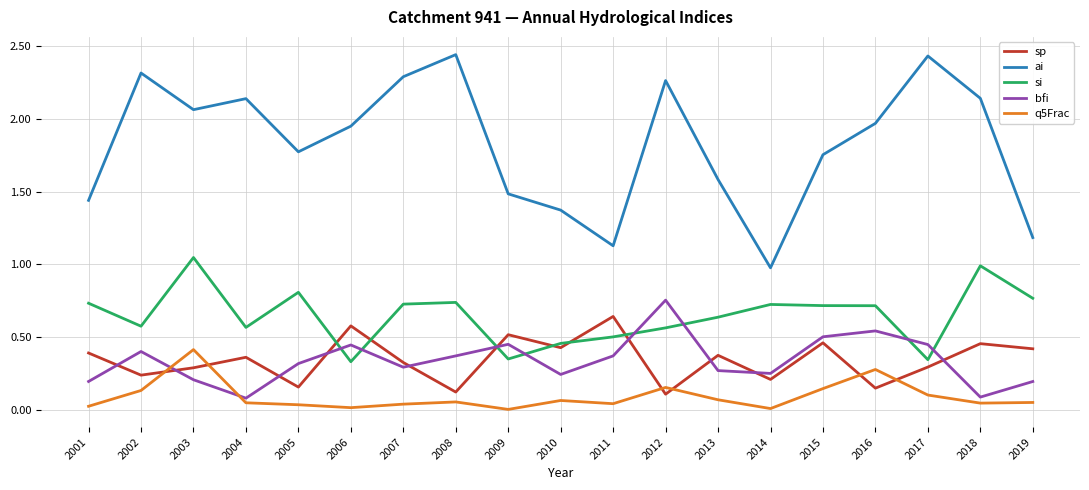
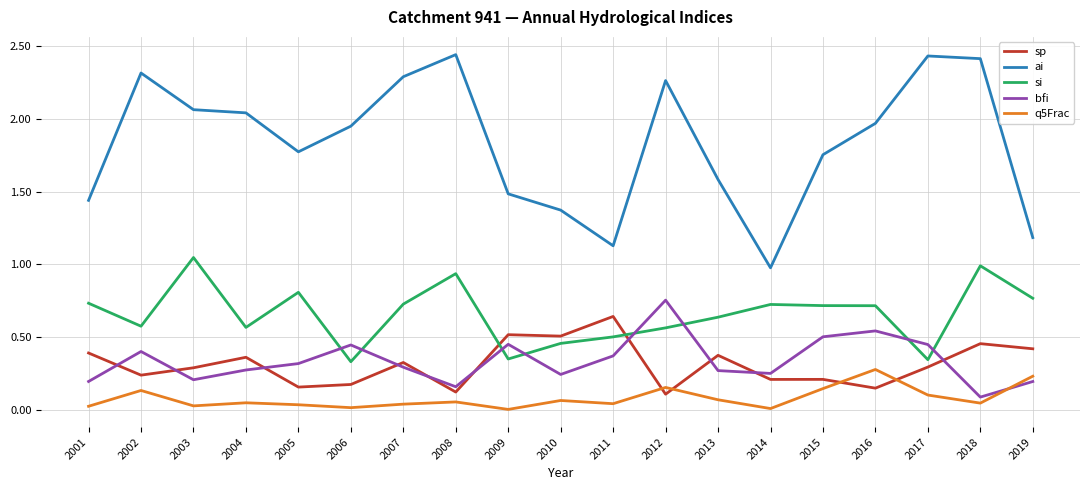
  {
    "sp": {
      "2001": 0.39,
      "2002": 0.24,
      "2003": 0.29,
      "2004": 0.36,
      "2005": 0.16,
-     "2006": 0.58,
+     "2006": 0.17,
      "2007": 0.32,
      "2008": 0.12,
      "2009": 0.52,
-     "2010": 0.43,
+     "2010": 0.51,
      "2011": 0.64,
      "2012": 0.11,
      "2013": 0.37,
      "2014": 0.21,
-     "2015": 0.46,
+     "2015": 0.21,
      "2016": 0.15,
      "2017": 0.29,
      "2018": 0.45,
      "2019": 0.42
    },
    "ai": {
      "2001": 1.44,
      "2002": 2.31,
      "2003": 2.06,
-     "2004": 2.14,
+     "2004": 2.04,
      "2005": 1.77,
      "2006": 1.95,
      "2007": 2.29,
      "2008": 2.44,
      "2009": 1.48,
      "2010": 1.37,
      "2011": 1.13,
      "2012": 2.26,
      "2013": 1.58,
      "2014": 0.98,
      "2015": 1.75,
      "2016": 1.97,
      "2017": 2.43,
-     "2018": 2.14,
+     "2018": 2.41,
      "2019": 1.18
    },
    "si": {
      "2001": 0.73,
      "2002": 0.57,
      "2003": 1.05,
      "2004": 0.57,
      "2005": 0.81,
      "2006": 0.33,
      "2007": 0.73,
-     "2008": 0.74,
+     "2008": 0.94,
      "2009": 0.35,
      "2010": 0.46,
      "2011": 0.50,
      "2012": 0.56,
      "2013": 0.64,
      "2014": 0.72,
      "2015": 0.72,
      "2016": 0.72,
      "2017": 0.34,
      "2018": 0.99,
      "2019": 0.77
    },
    "bfi": {
      "2001": 0.19,
      "2002": 0.40,
      "2003": 0.21,
-     "2004": 0.08,
+     "2004": 0.27,
      "2005": 0.32,
      "2006": 0.45,
      "2007": 0.29,
-     "2008": 0.37,
+     "2008": 0.16,
      "2009": 0.45,
      "2010": 0.24,
      "2011": 0.37,
      "2012": 0.75,
      "2013": 0.27,
      "2014": 0.25,
      "2015": 0.50,
      "2016": 0.54,
      "2017": 0.45,
      "2018": 0.09,
      "2019": 0.19
    },
    "q5Frac": {
      "2001": 0.02,
      "2002": 0.13,
-     "2003": 0.41,
+     "2003": 0.03,
      "2004": 0.05,
      "2005": 0.03,
      "2006": 0.01,
      "2007": 0.04,
      "2008": 0.05,
      "2009": 0.00,
      "2010": 0.06,
      "2011": 0.04,
      "2012": 0.15,
      "2013": 0.07,
      "2014": 0.01,
      "2015": 0.15,
      "2016": 0.28,
      "2017": 0.10,
      "2018": 0.05,
-     "2019": 0.05
+     "2019": 0.23
    }
  }
